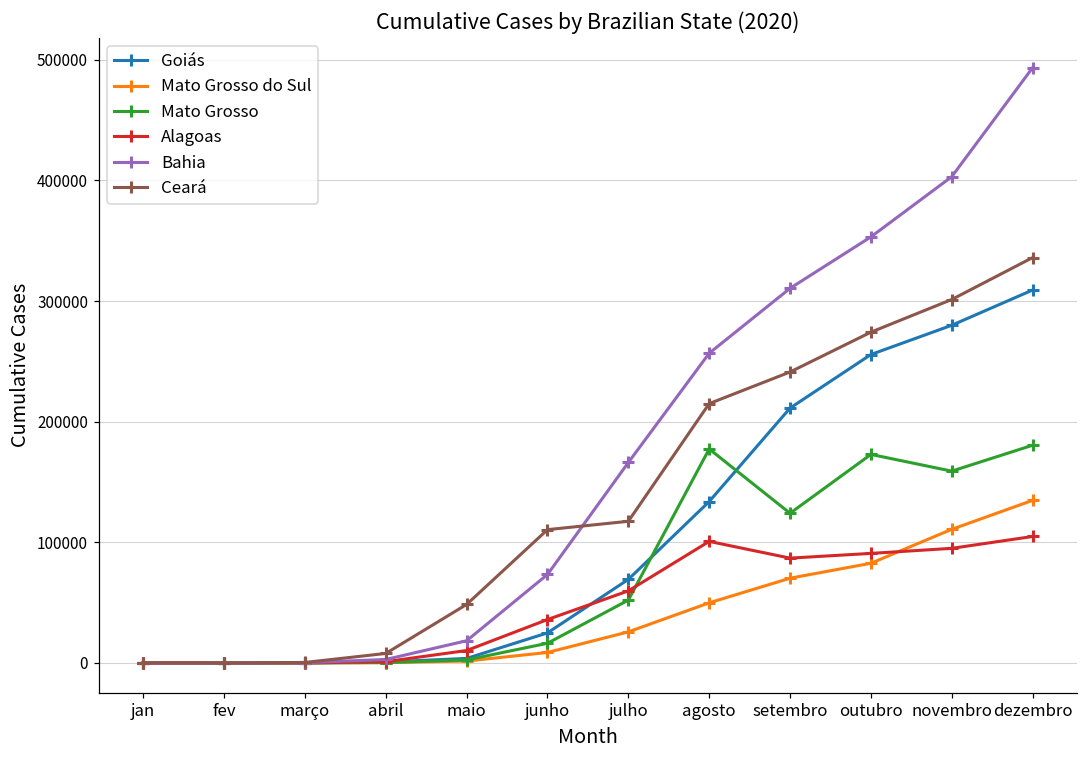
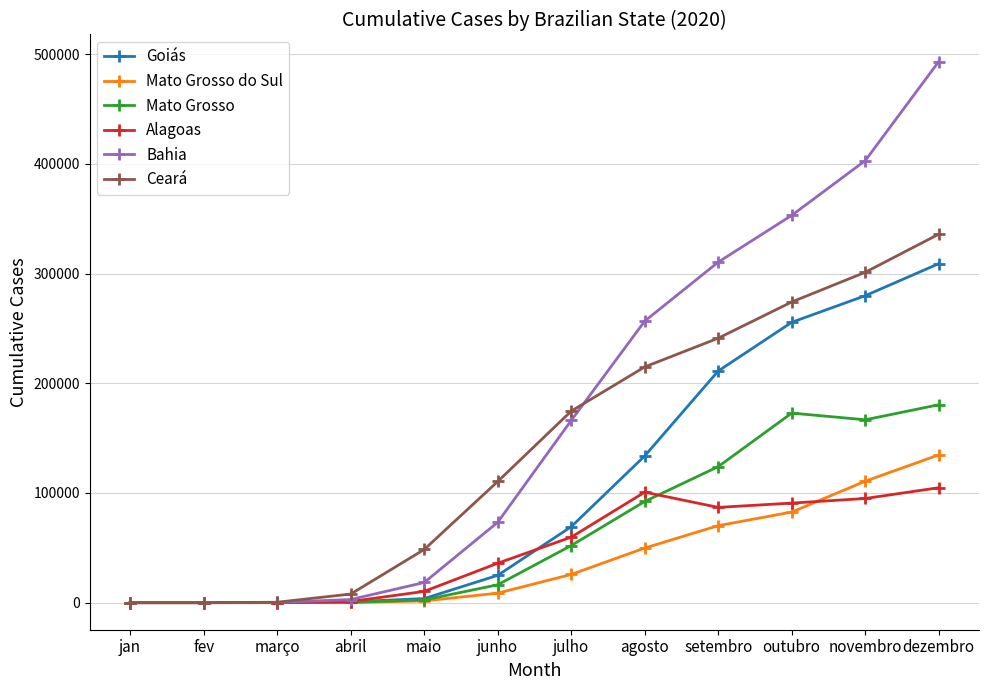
  {
    "Goiás": {
      "junho": 25000,
      "julho": 69000,
      "agosto": 134000,
      "setembro": 211000,
      "outubro": 256000,
      "novembro": 280000,
      "dezembro": 309000
    },
    "Mato Grosso do Sul": {
      "junho": 9000,
      "julho": 26000,
      "agosto": 50000,
      "setembro": 70000,
      "outubro": 83000,
      "novembro": 111000,
      "dezembro": 135000
    },
    "Mato Grosso": {
      "junho": 16000,
      "julho": 52000,
-     "agosto": 177000,
+     "agosto": 92000,
      "setembro": 124000,
      "outubro": 173000,
-     "novembro": 159000,
+     "novembro": 167000,
      "dezembro": 180000
    },
    "Alagoas": {
      "maio": 10000,
      "junho": 36000,
      "julho": 60000,
      "agosto": 101000,
      "setembro": 87000,
      "outubro": 91000,
      "novembro": 95000,
      "dezembro": 105000
    },
    "Bahia": {
      "maio": 18000,
      "junho": 73000,
      "julho": 166000,
      "agosto": 257000,
      "setembro": 311000,
      "outubro": 353000,
      "novembro": 403000,
      "dezembro": 493000
    },
    "Ceará": {
      "abril": 8000,
      "maio": 48000,
      "junho": 110000,
-     "julho": 117000,
+     "julho": 175000,
      "agosto": 215000,
      "setembro": 241000,
      "outubro": 274000,
      "novembro": 301000,
      "dezembro": 336000
    }
  }
